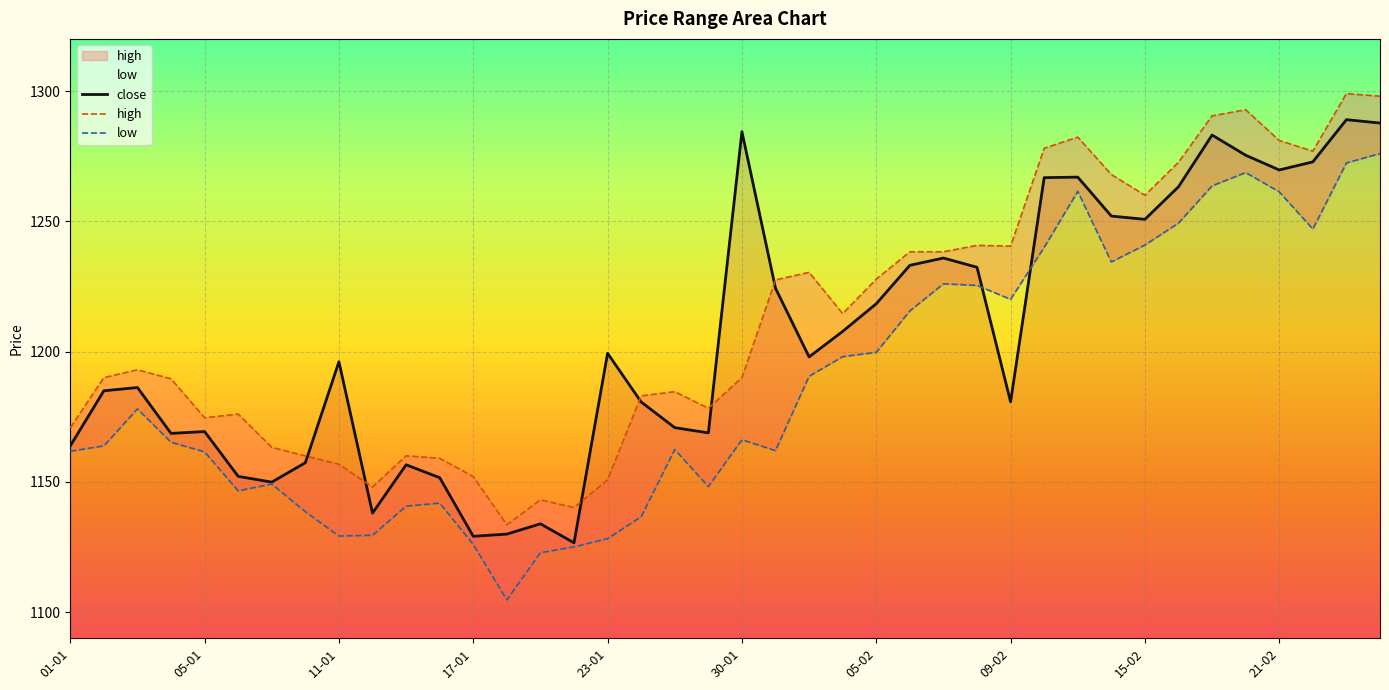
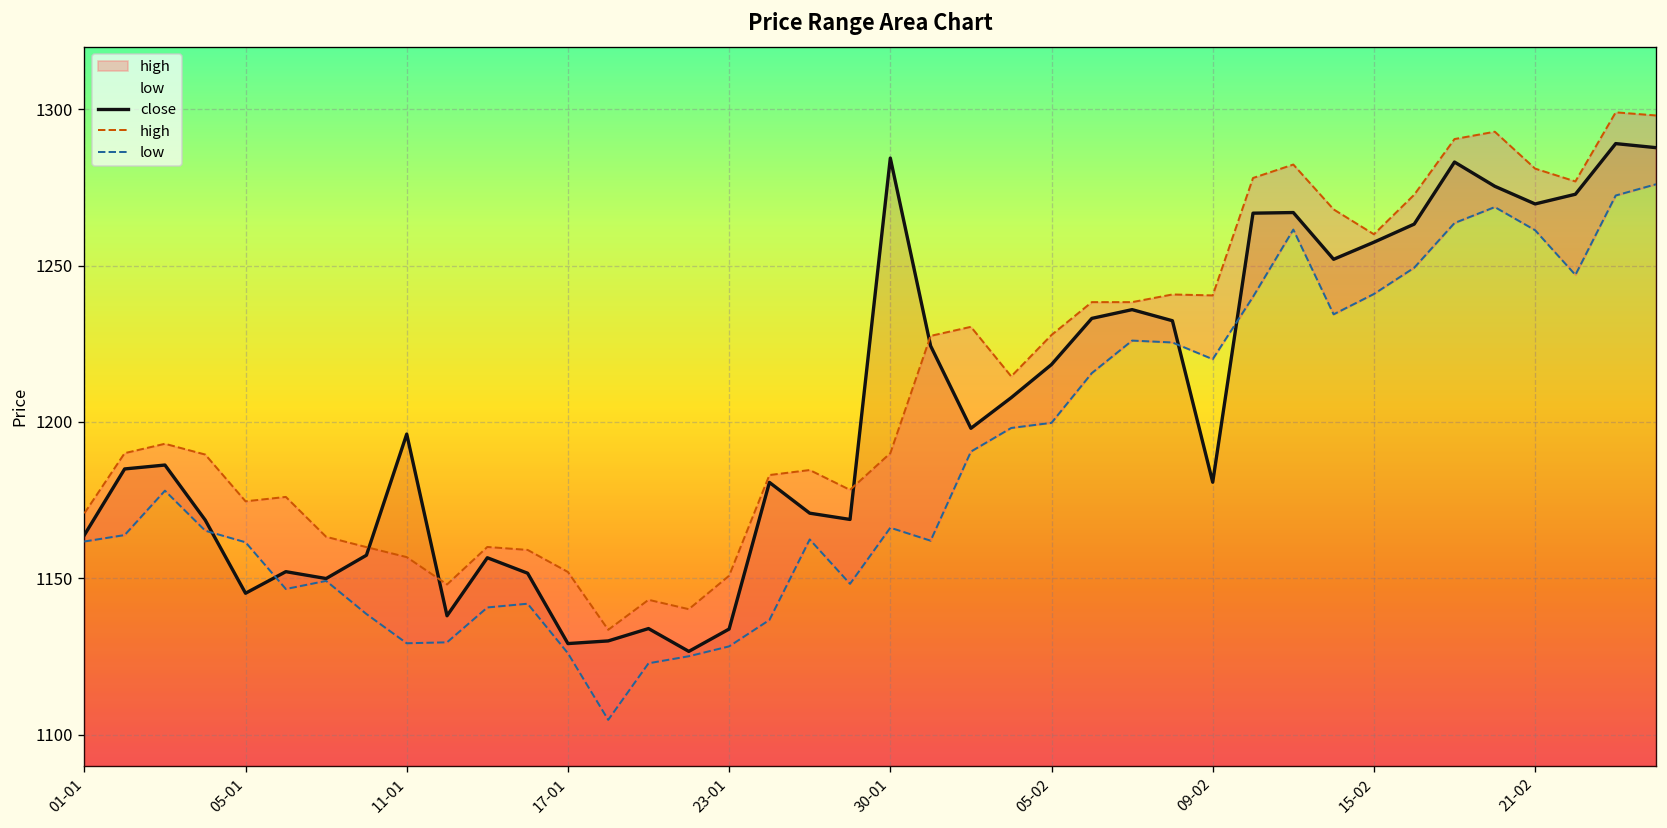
  {
    "close": {
      "01-01": 1164,
-     "05-01": 1169,
+     "05-01": 1145,
      "11-01": 1196,
      "17-01": 1129,
-     "23-01": 1199,
+     "23-01": 1134,
      "30-01": 1284,
      "05-02": 1218,
      "09-02": 1181,
-     "15-02": 1251,
+     "15-02": 1257,
      "21-02": 1270
    }
  }
